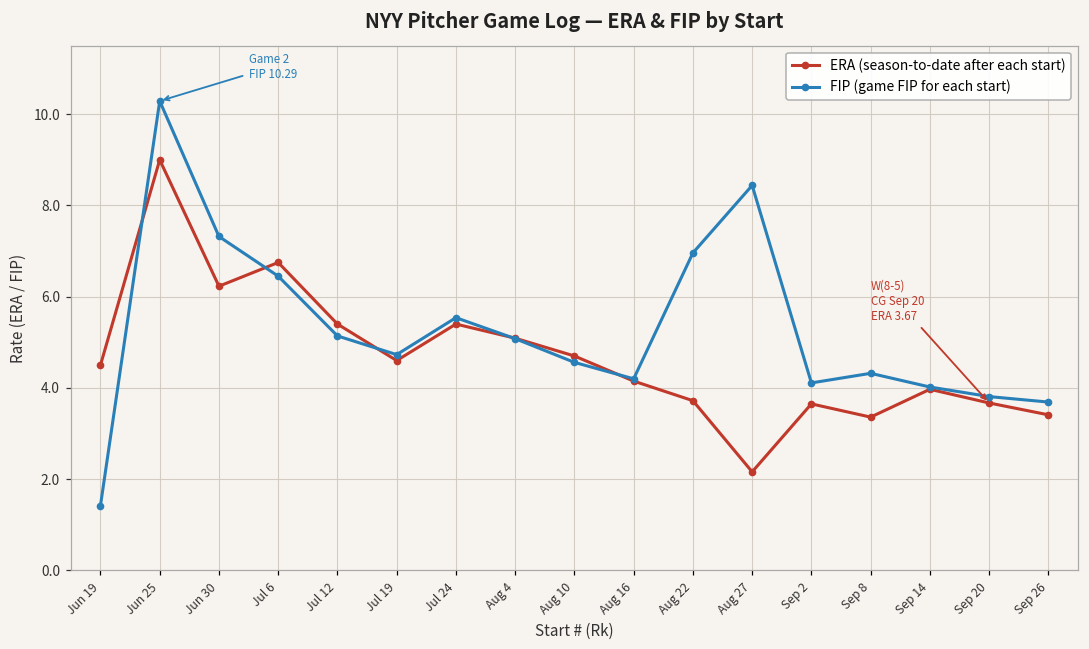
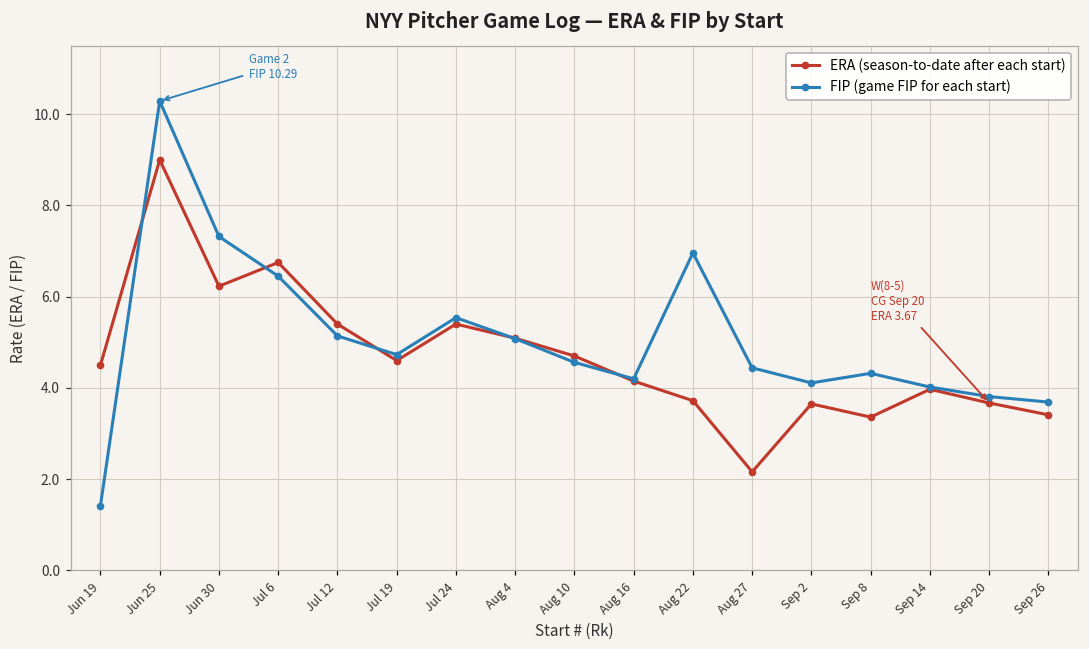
  {
    "ERA (season-to-date after each start)": {
      "Jun 19": 4.5,
      "Jun 25": 9.0,
      "Jun 30": 6.2,
      "Jul 6": 6.8,
      "Jul 12": 5.4,
      "Jul 19": 4.6,
      "Jul 24": 5.4,
      "Aug 10": 4.7,
      "Aug 22": 3.7,
      "Aug 27": 2.2,
      "Sep 2": 3.7,
      "Sep 8": 3.4,
      "Sep 20": 3.7,
      "Sep 26": 3.4
    },
    "FIP (game FIP for each start)": {
      "Jun 19": 1.4,
      "Jun 30": 7.3,
      "Jul 6": 6.5,
      "Jul 12": 5.1,
      "Jul 19": 4.7,
      "Jul 24": 5.5,
      "Aug 10": 4.6,
      "Aug 22": 7.0,
-     "Aug 27": 8.4,
+     "Aug 27": 4.4,
      "Sep 2": 4.1,
      "Sep 20": 3.8,
      "Sep 26": 3.7
    }
  }
